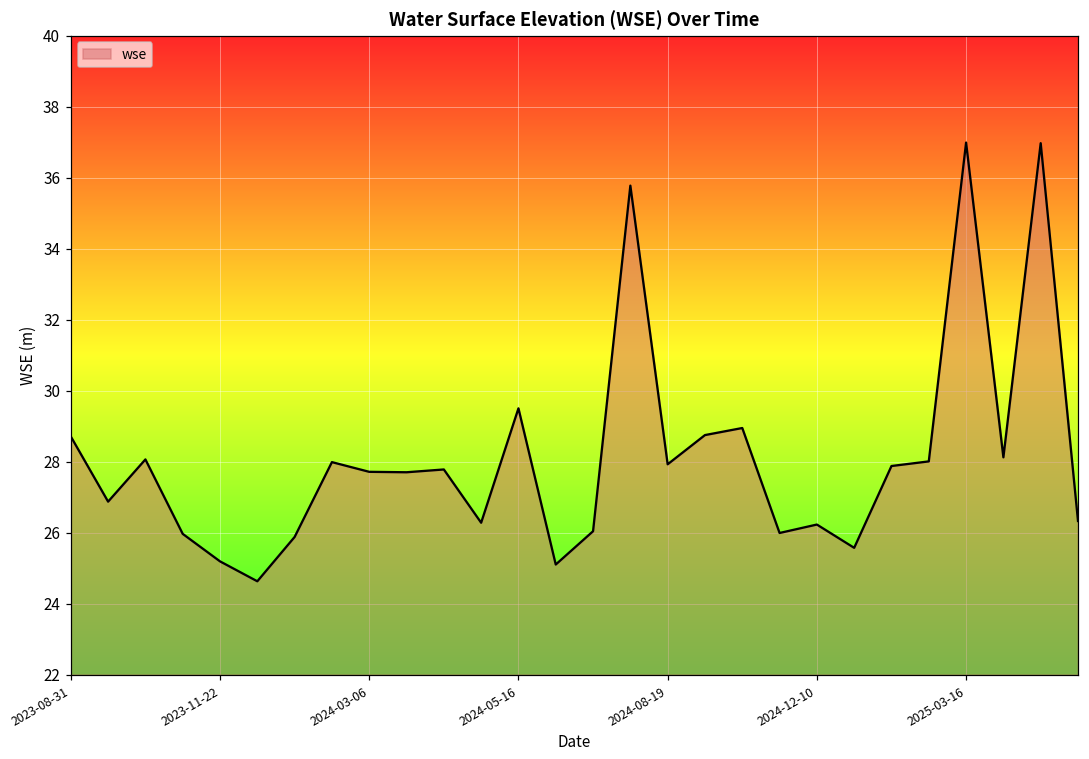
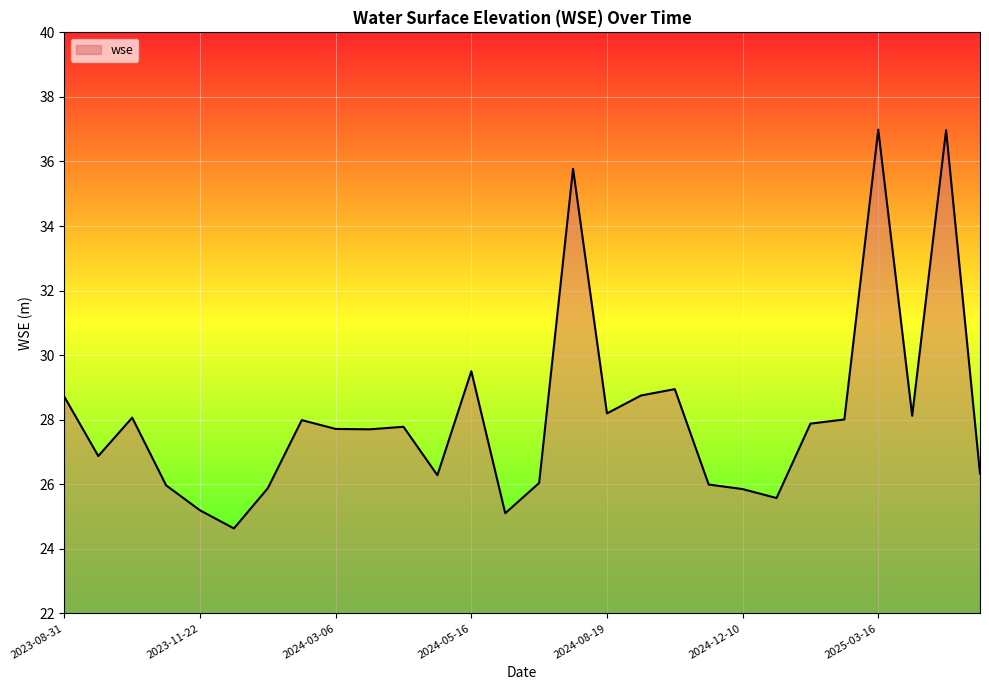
  {
    "2023-08-31": 28.7,
    "2023-11-22": 25.2,
    "2024-03-06": 27.7,
    "2024-05-16": 29.5,
-   "2024-08-19": 27.9,
-   "2024-12-10": 26.2,
+   "2024-08-19": 28.2,
+   "2024-12-10": 25.9,
    "2025-03-16": 37.0
  }
